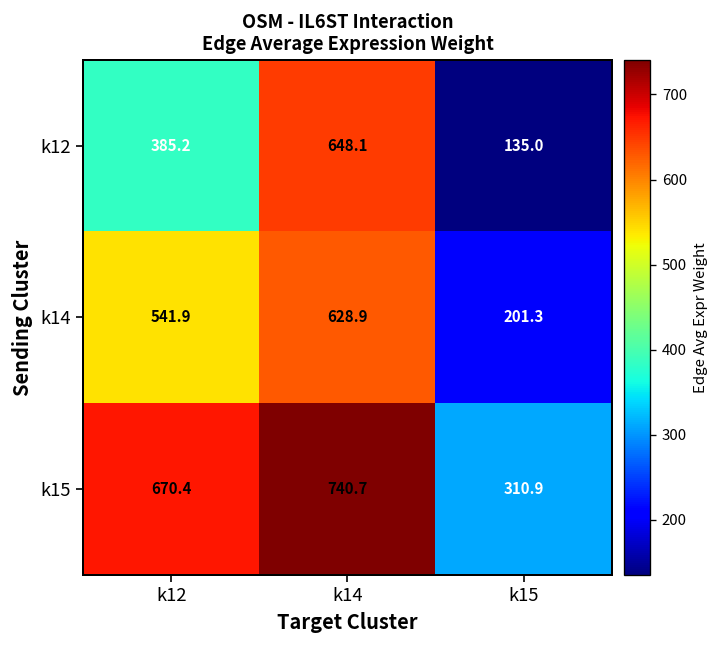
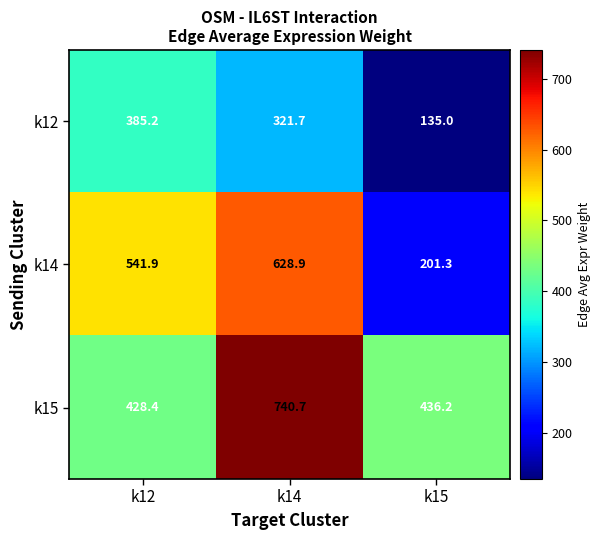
  {
    "k12": {
      "k12": 385.2,
-     "k14": 648.1,
+     "k14": 321.7,
      "k15": 135.0
    },
    "k14": {
      "k12": 541.9,
      "k14": 628.9,
      "k15": 201.3
    },
    "k15": {
-     "k12": 670.4,
+     "k12": 428.4,
      "k14": 740.7,
-     "k15": 310.9
+     "k15": 436.2
    }
  }
